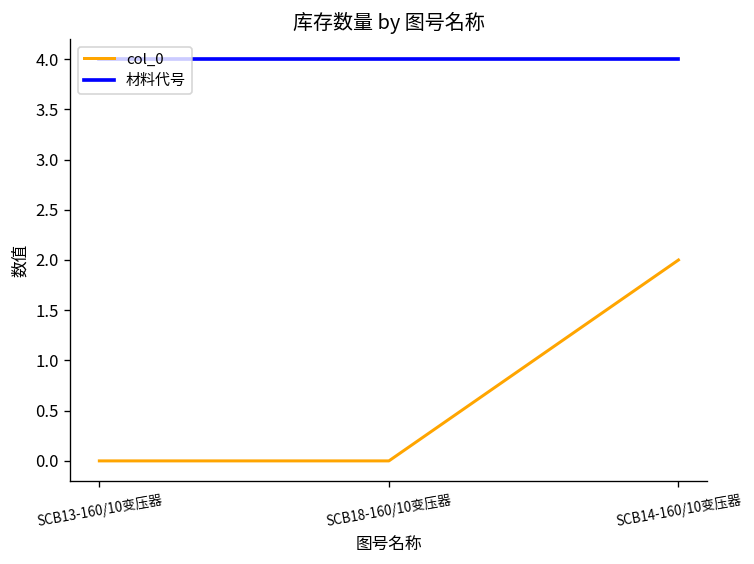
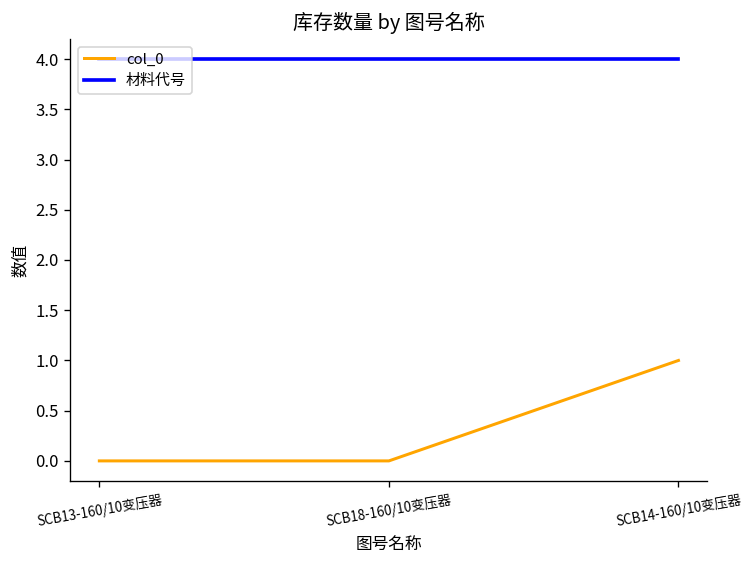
  {
    "col_0": {
      "SCB13-160/10变压器": 0,
      "SCB18-160/10变压器": 0,
-     "SCB14-160/10变压器": 2
+     "SCB14-160/10变压器": 1
    },
    "材料代号": {
      "SCB18-160/10变压器": 4,
      "SCB14-160/10变压器": 4
    }
  }
